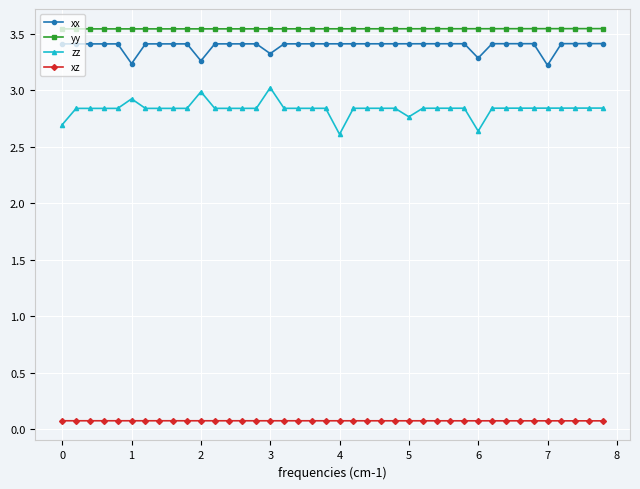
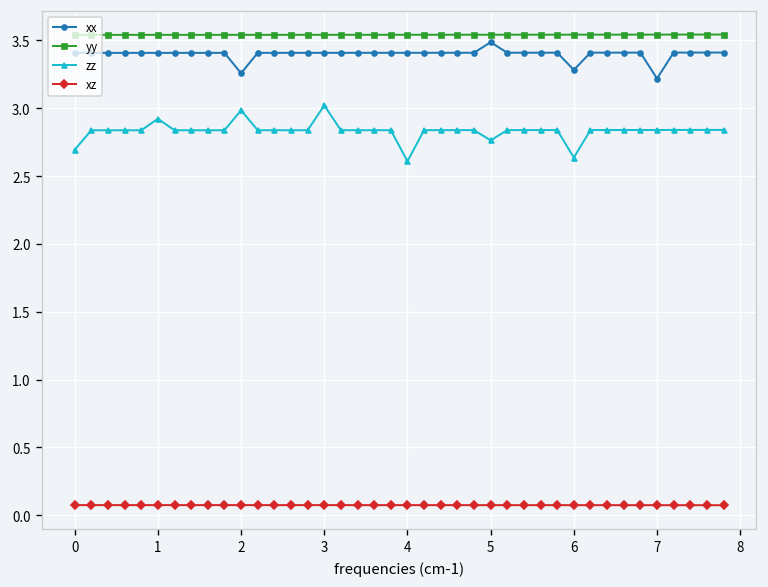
  {
    "xx": {
-     "1": 3.23,
+     "1": 3.41,
      "2": 3.26,
-     "3": 3.32,
+     "3": 3.41,
      "4": 3.41,
-     "5": 3.41,
+     "5": 3.49,
      "6": 3.28,
      "7": 3.22
    },
    "yy": {
      "1": 3.54,
      "2": 3.54,
      "3": 3.54,
      "4": 3.54,
      "5": 3.54,
      "6": 3.54,
      "7": 3.54
    },
    "zz": {
      "0": 2.69,
      "1": 2.92,
      "2": 2.99,
      "3": 3.02,
      "4": 2.61,
      "5": 2.76,
      "6": 2.64,
      "7": 2.84
    },
    "xz": {
      "0": 0.07,
      "1": 0.07,
      "2": 0.07,
      "3": 0.07,
      "4": 0.07,
      "5": 0.07,
      "6": 0.07,
      "7": 0.07
    }
  }
